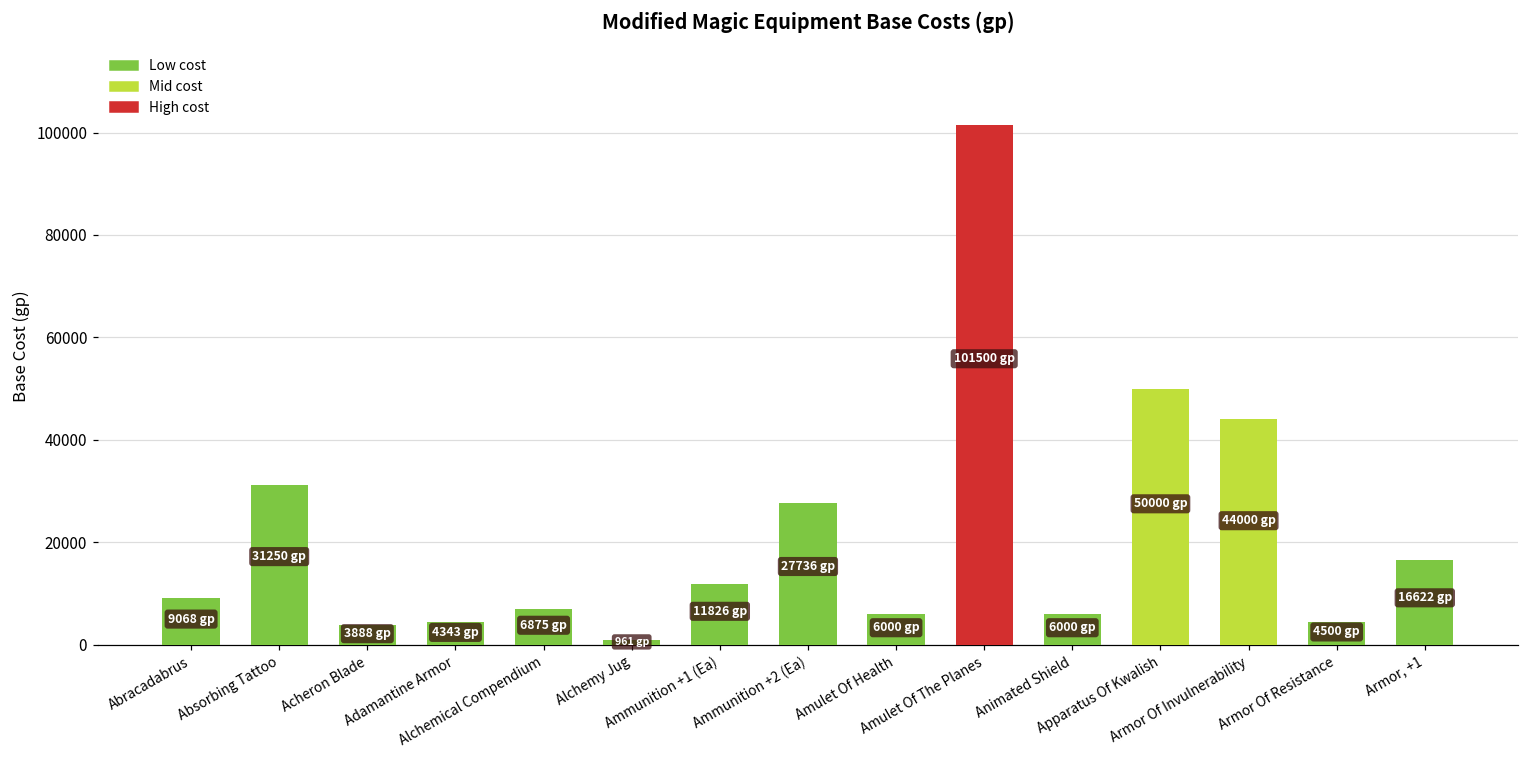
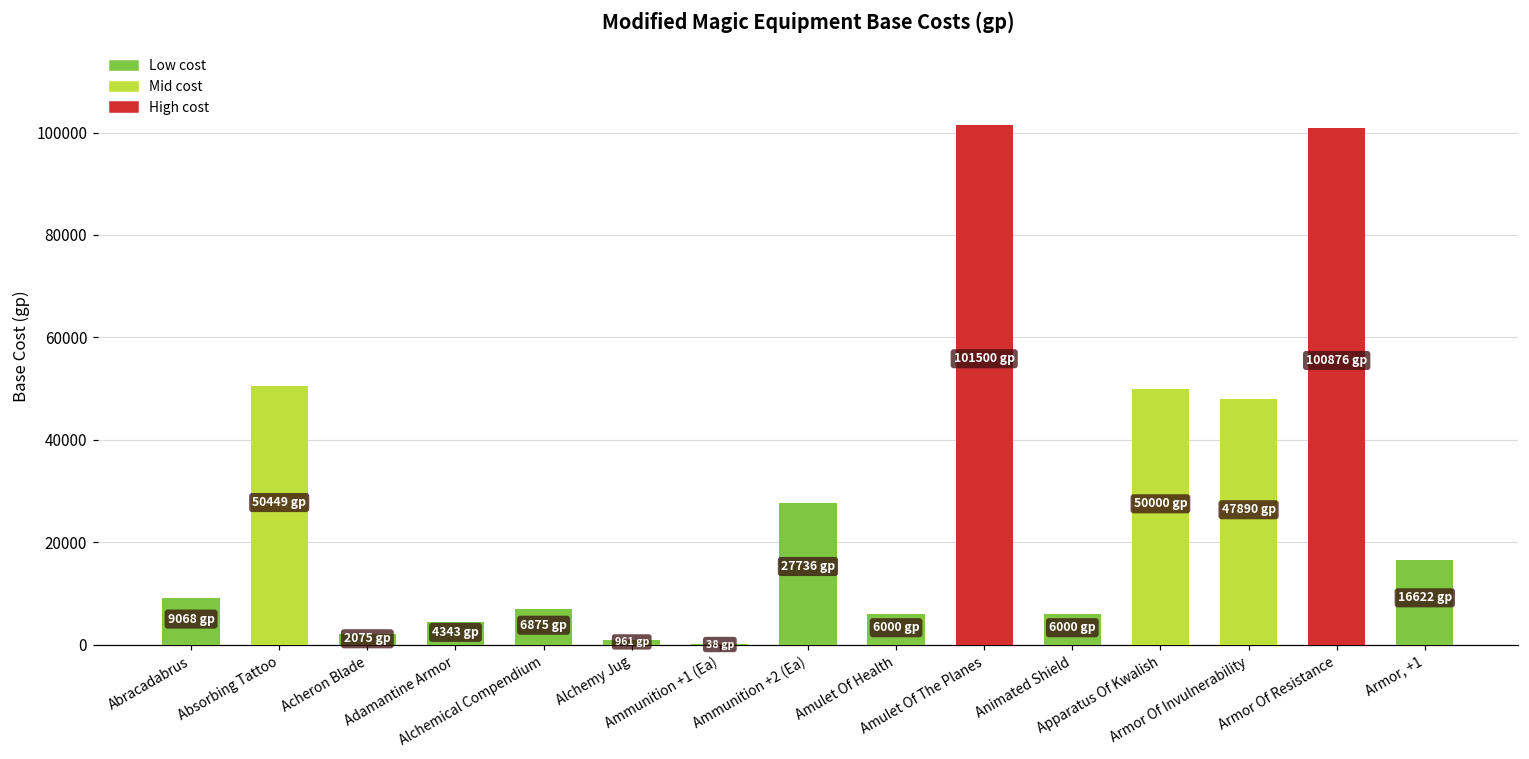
  {
-   "Absorbing Tattoo": 31250,
-   "Acheron Blade": 3888,
-   "Ammunition +1 (Ea)": 11826,
-   "Armor Of Invulnerability": 44000,
-   "Armor Of Resistance": 4500
+   "Absorbing Tattoo": 50449,
+   "Acheron Blade": 2075,
+   "Ammunition +1 (Ea)": 38,
+   "Armor Of Invulnerability": 47890,
+   "Armor Of Resistance": 100876
  }
